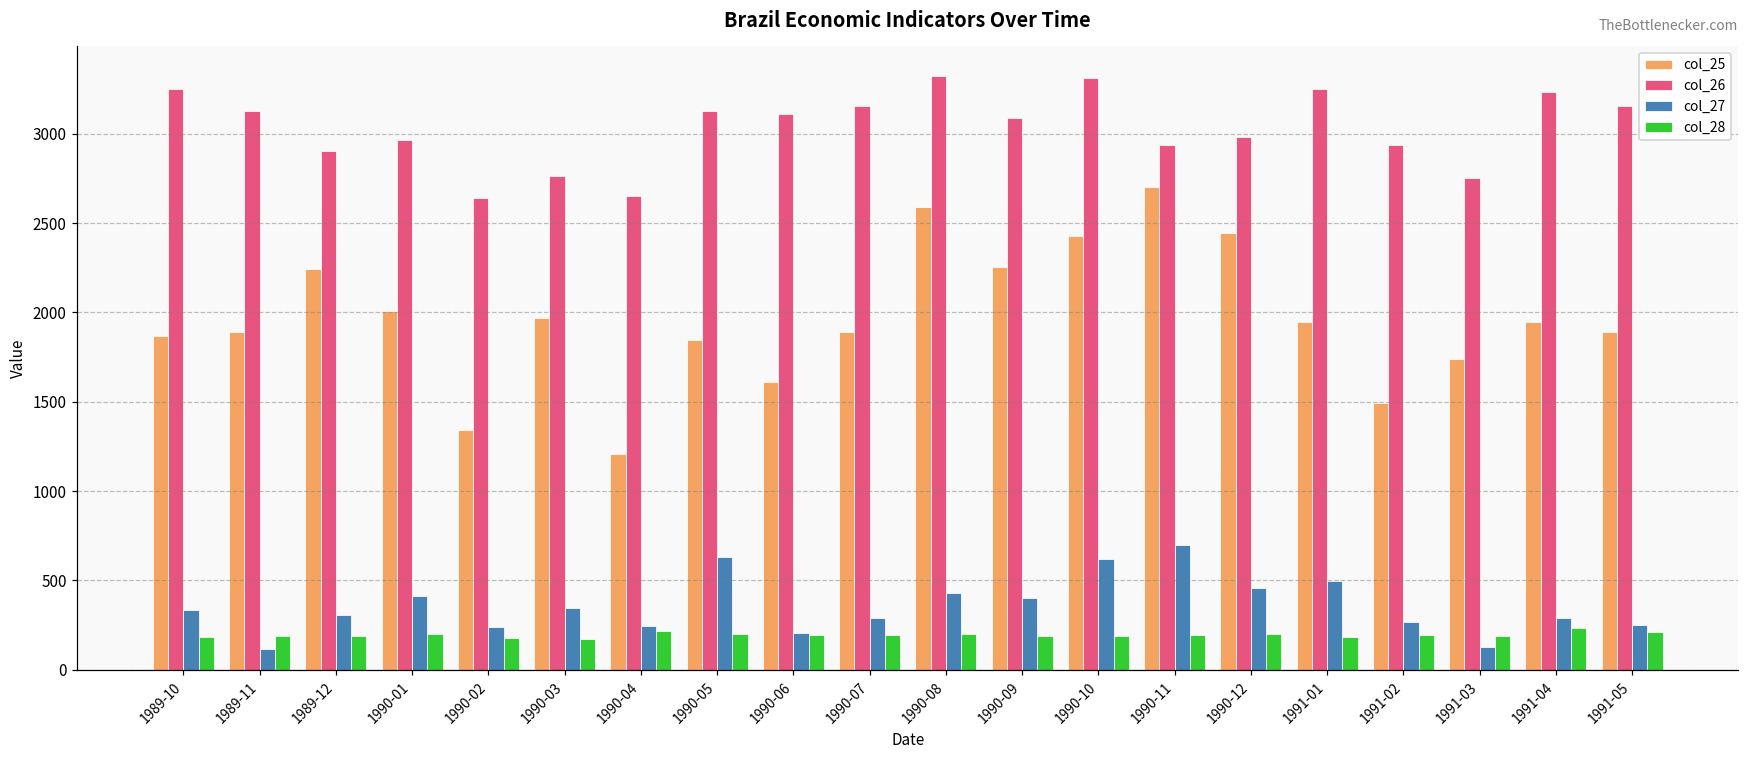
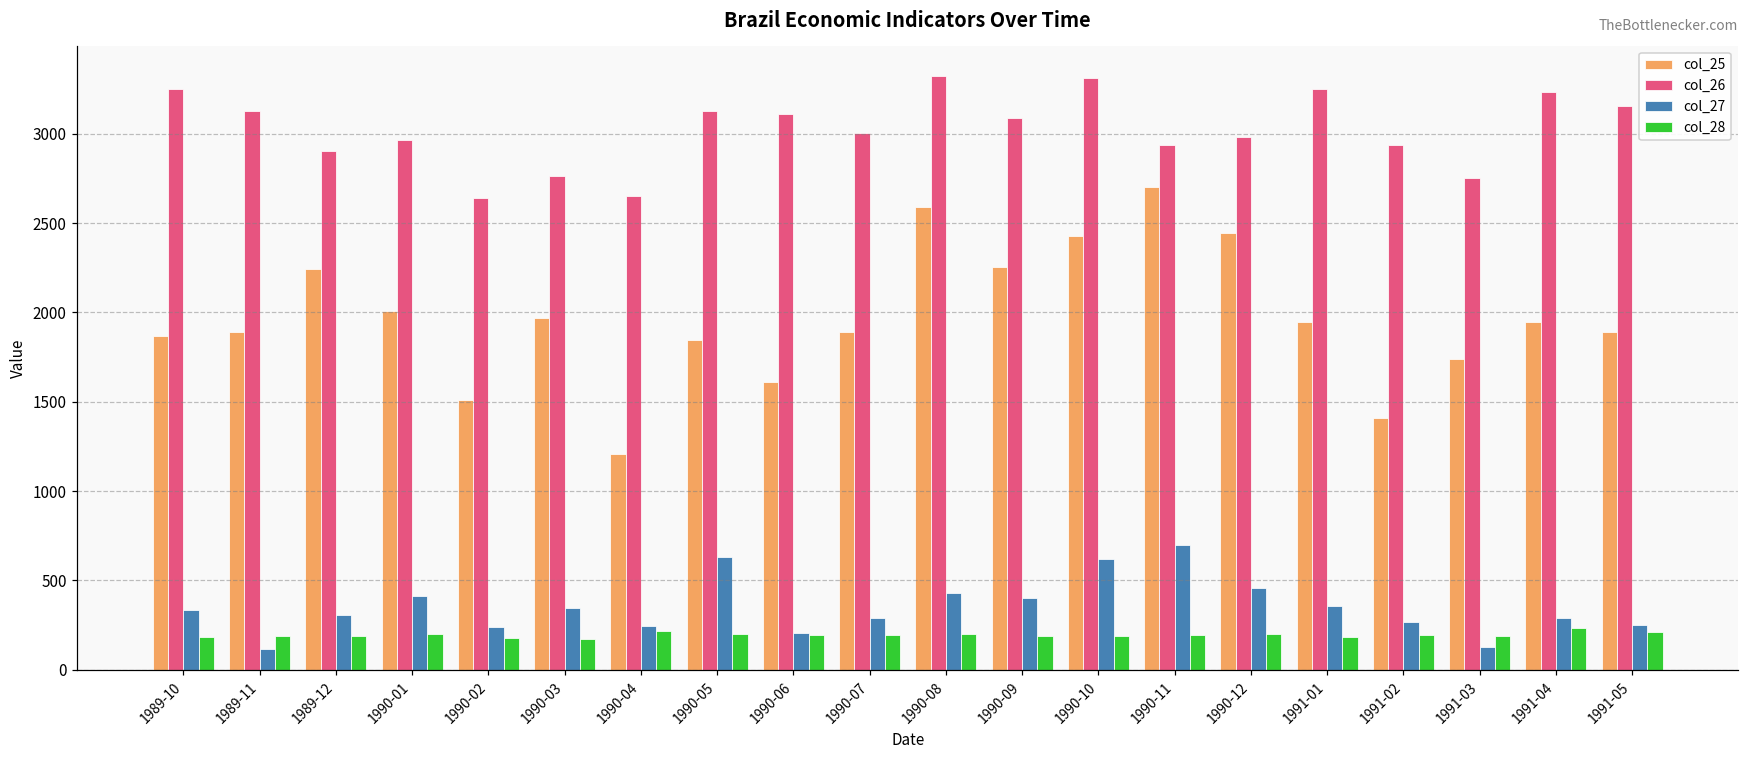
  {
    "col_25": {
      "1989-10": 1870,
      "1989-11": 1890,
      "1989-12": 2240,
      "1990-01": 2010,
-     "1990-02": 1340,
+     "1990-02": 1510,
      "1990-03": 1970,
      "1990-04": 1210,
      "1990-05": 1840,
      "1990-06": 1610,
      "1990-07": 1890,
      "1990-08": 2590,
      "1990-09": 2260,
      "1990-10": 2430,
      "1990-11": 2700,
      "1990-12": 2440,
      "1991-01": 1940,
-     "1991-02": 1490,
+     "1991-02": 1410,
      "1991-03": 1740,
      "1991-04": 1950,
      "1991-05": 1890
    },
    "col_26": {
      "1989-10": 3250,
      "1989-11": 3130,
      "1989-12": 2910,
      "1990-01": 2970,
      "1990-02": 2640,
      "1990-03": 2770,
      "1990-04": 2650,
      "1990-05": 3130,
      "1990-06": 3110,
-     "1990-07": 3150,
+     "1990-07": 3010,
      "1990-08": 3330,
      "1990-09": 3090,
      "1990-10": 3320,
      "1990-11": 2940,
      "1990-12": 2980,
      "1991-01": 3250,
      "1991-02": 2940,
      "1991-03": 2750,
      "1991-04": 3230,
      "1991-05": 3150
    },
    "col_27": {
      "1989-10": 330,
      "1989-11": 120,
      "1989-12": 300,
      "1990-01": 410,
      "1990-02": 240,
      "1990-03": 340,
      "1990-04": 250,
      "1990-05": 630,
      "1990-06": 210,
      "1990-07": 290,
      "1990-08": 430,
      "1990-09": 400,
      "1990-10": 620,
      "1990-11": 700,
      "1990-12": 460,
-     "1991-01": 500,
+     "1991-01": 360,
      "1991-02": 270,
      "1991-03": 130,
      "1991-04": 290,
      "1991-05": 250
    },
    "col_28": {
      "1989-10": 180,
      "1989-11": 190,
      "1989-12": 190,
      "1990-01": 200,
      "1990-02": 180,
      "1990-03": 170,
      "1990-04": 220,
      "1990-05": 200,
      "1990-06": 200,
      "1990-07": 190,
      "1990-08": 200,
      "1990-09": 190,
      "1990-10": 190,
      "1990-11": 190,
      "1990-12": 200,
      "1991-01": 190,
      "1991-02": 190,
      "1991-03": 190,
      "1991-04": 240,
      "1991-05": 210
    }
  }
